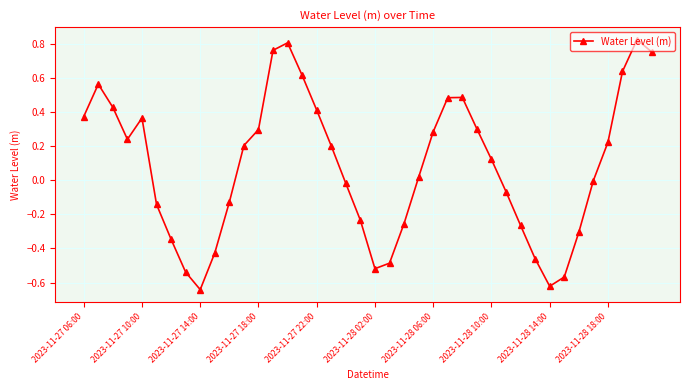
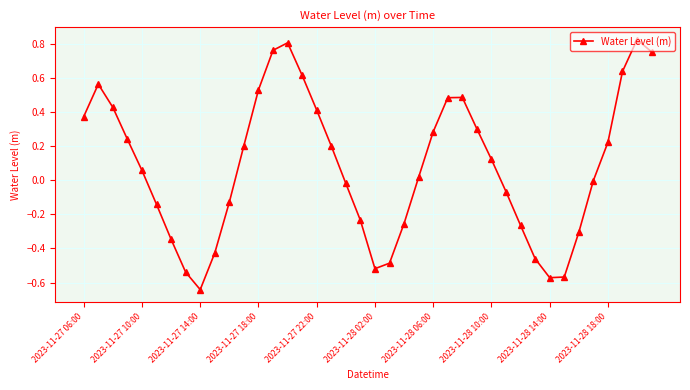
  {
    "2023-11-27 06:00": 0.37,
-   "2023-11-27 10:00": 0.37,
+   "2023-11-27 10:00": 0.06,
    "2023-11-27 14:00": -0.64,
-   "2023-11-27 18:00": 0.30,
+   "2023-11-27 18:00": 0.53,
    "2023-11-27 22:00": 0.41,
    "2023-11-28 02:00": -0.52,
    "2023-11-28 06:00": 0.29,
    "2023-11-28 10:00": 0.12,
-   "2023-11-28 14:00": -0.62,
+   "2023-11-28 14:00": -0.57,
    "2023-11-28 18:00": 0.22
  }
